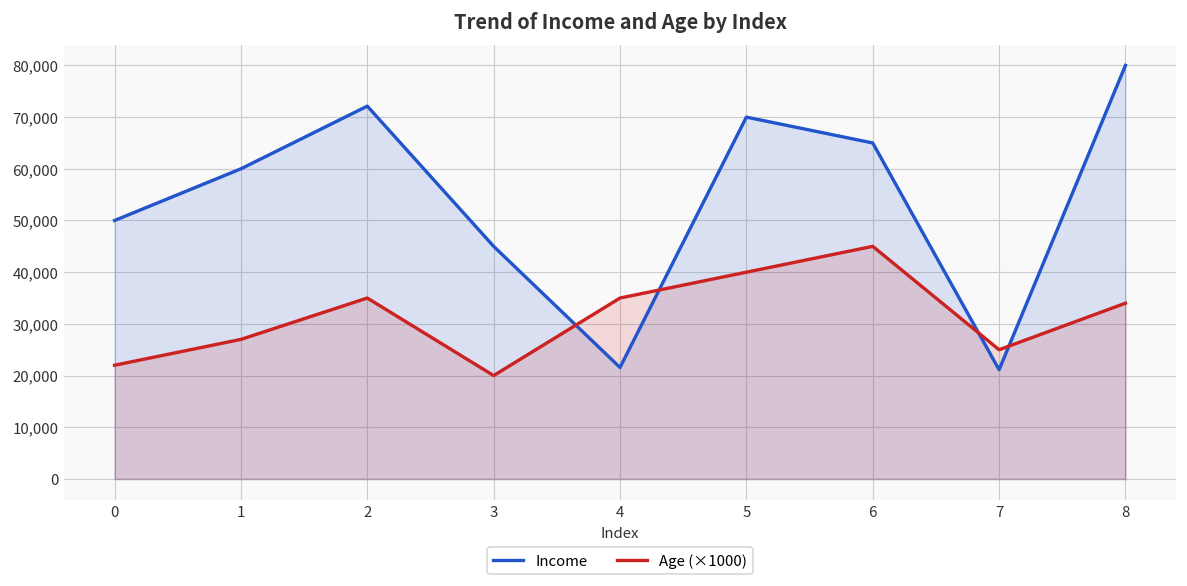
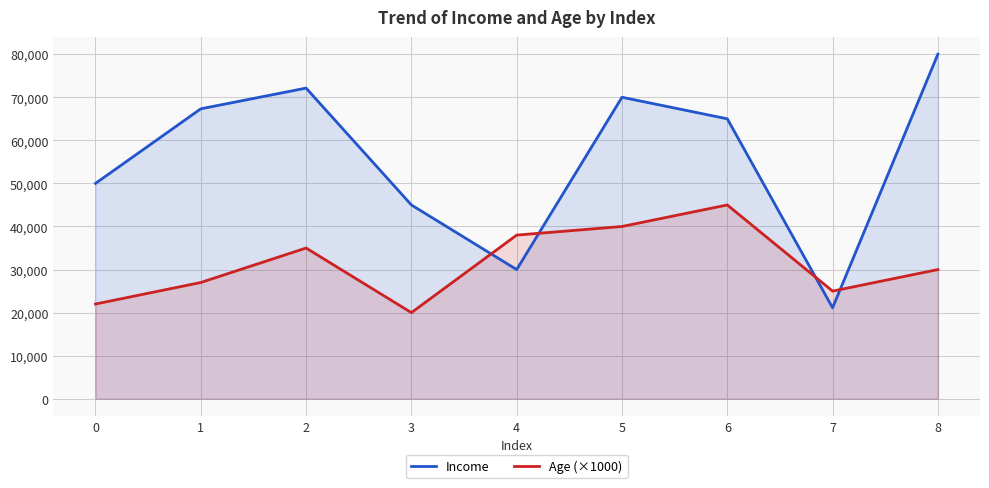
  {
    "Income": {
      "0": "50,000",
-     "1": "60,000",
+     "1": "67,000",
      "2": "72,000",
      "3": "45,000",
-     "4": "22,000",
+     "4": "30,000",
      "5": "70,000",
      "6": "65,000",
      "7": "21,000",
      "8": "80,000"
    },
    "Age (×1000)": {
      "0": "22,000",
      "1": "27,000",
      "2": "35,000",
      "3": "20,000",
-     "4": "35,000",
+     "4": "38,000",
      "5": "40,000",
      "6": "45,000",
      "7": "25,000",
-     "8": "34,000"
+     "8": "30,000"
    }
  }
